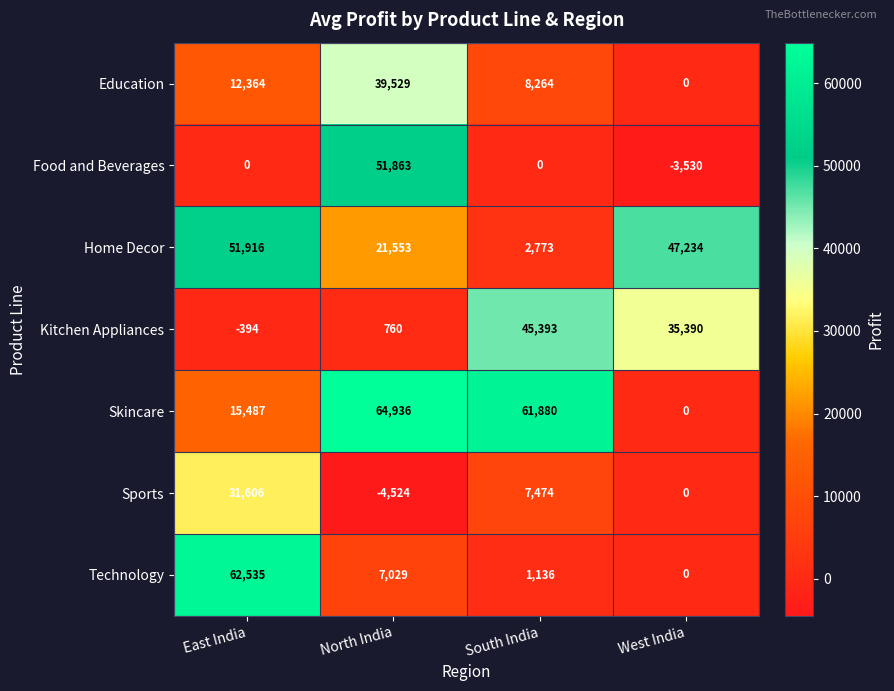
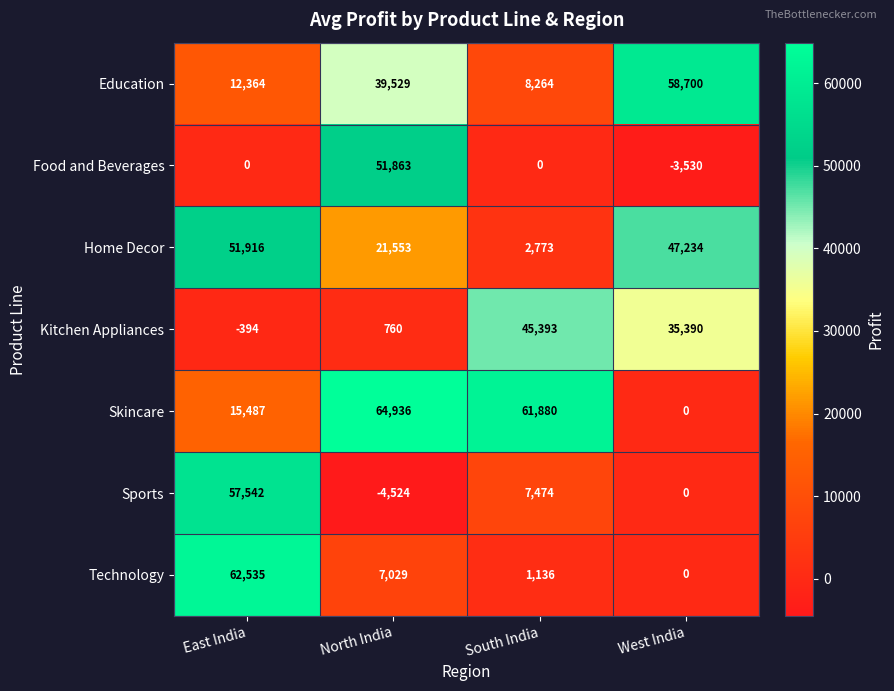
  {
    "Education": {
      "East India": "12,364",
      "North India": "39,529",
      "South India": "8,264",
-     "West India": "0"
+     "West India": "58,700"
    },
    "Food and Beverages": {
      "East India": "0",
      "North India": "51,863",
      "South India": "0",
      "West India": "-3,530"
    },
    "Home Decor": {
      "East India": "51,916",
      "North India": "21,553",
      "South India": "2,773",
      "West India": "47,234"
    },
    "Kitchen Appliances": {
      "East India": "-394",
      "North India": "760",
      "South India": "45,393",
      "West India": "35,390"
    },
    "Skincare": {
      "East India": "15,487",
      "North India": "64,936",
      "South India": "61,880",
      "West India": "0"
    },
    "Sports": {
-     "East India": "31,606",
+     "East India": "57,542",
      "North India": "-4,524",
      "South India": "7,474",
      "West India": "0"
    },
    "Technology": {
      "East India": "62,535",
      "North India": "7,029",
      "South India": "1,136",
      "West India": "0"
    }
  }
